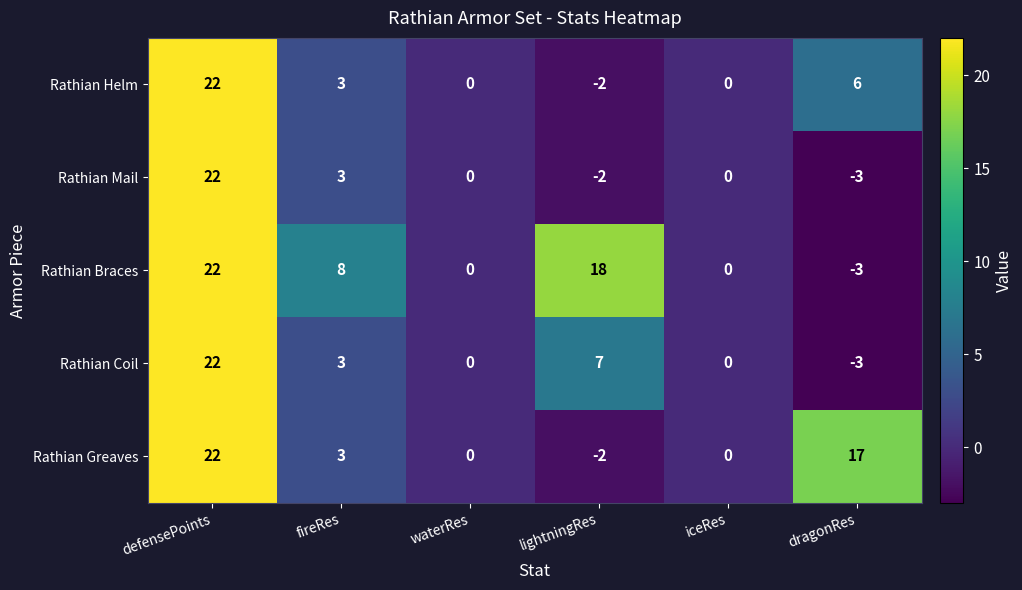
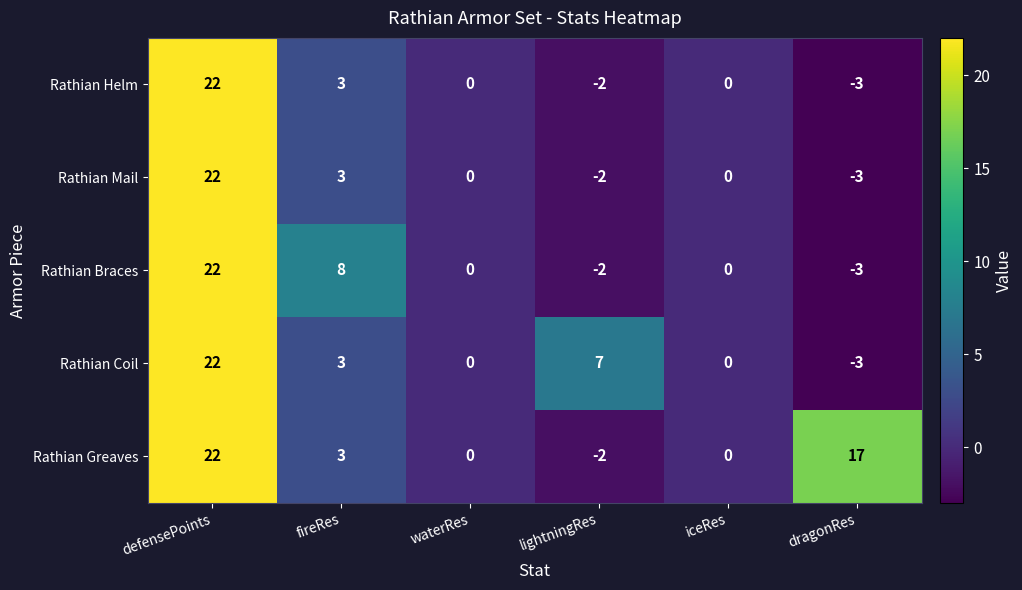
  {
    "Rathian Helm": {
      "defensePoints": 22,
      "fireRes": 3,
      "waterRes": 0,
      "lightningRes": -2,
      "iceRes": 0,
-     "dragonRes": 6
+     "dragonRes": -3
    },
    "Rathian Mail": {
      "defensePoints": 22,
      "fireRes": 3,
      "waterRes": 0,
      "lightningRes": -2,
      "iceRes": 0,
      "dragonRes": -3
    },
    "Rathian Braces": {
      "defensePoints": 22,
      "fireRes": 8,
      "waterRes": 0,
-     "lightningRes": 18,
+     "lightningRes": -2,
      "iceRes": 0,
      "dragonRes": -3
    },
    "Rathian Coil": {
      "defensePoints": 22,
      "fireRes": 3,
      "waterRes": 0,
      "lightningRes": 7,
      "iceRes": 0,
      "dragonRes": -3
    },
    "Rathian Greaves": {
      "defensePoints": 22,
      "fireRes": 3,
      "waterRes": 0,
      "lightningRes": -2,
      "iceRes": 0,
      "dragonRes": 17
    }
  }
